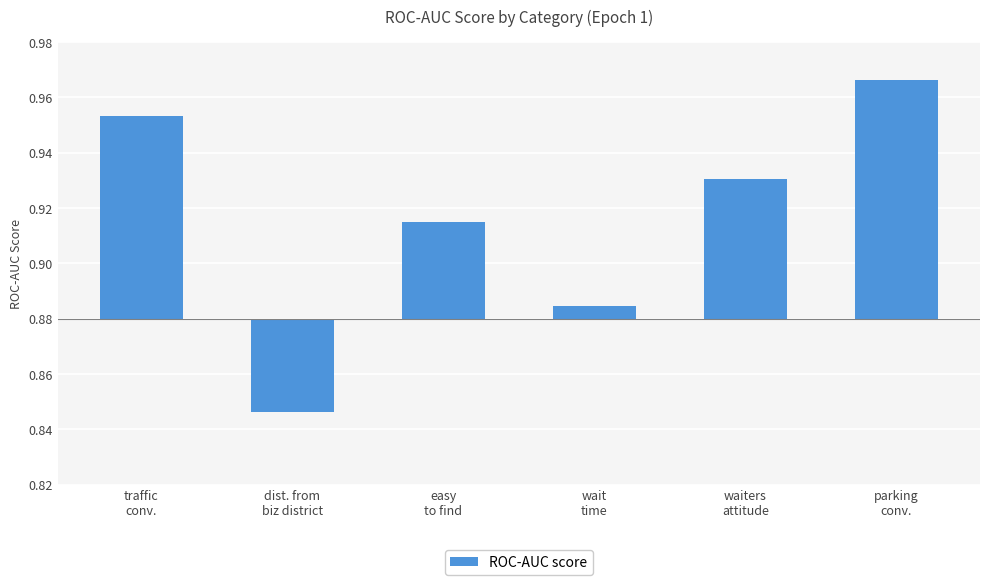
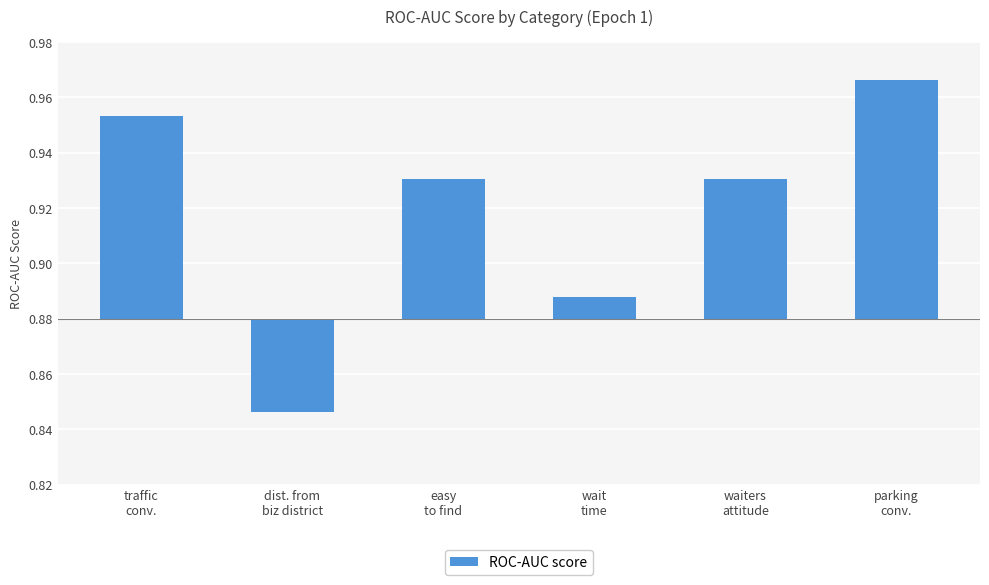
  {
    "traffic conv.": 0.953,
    "dist. from biz district": 0.846,
-   "easy to find": 0.915,
-   "wait time": 0.885,
+   "easy to find": 0.930,
+   "wait time": 0.888,
    "waiters attitude": 0.931,
    "parking conv.": 0.966
  }
